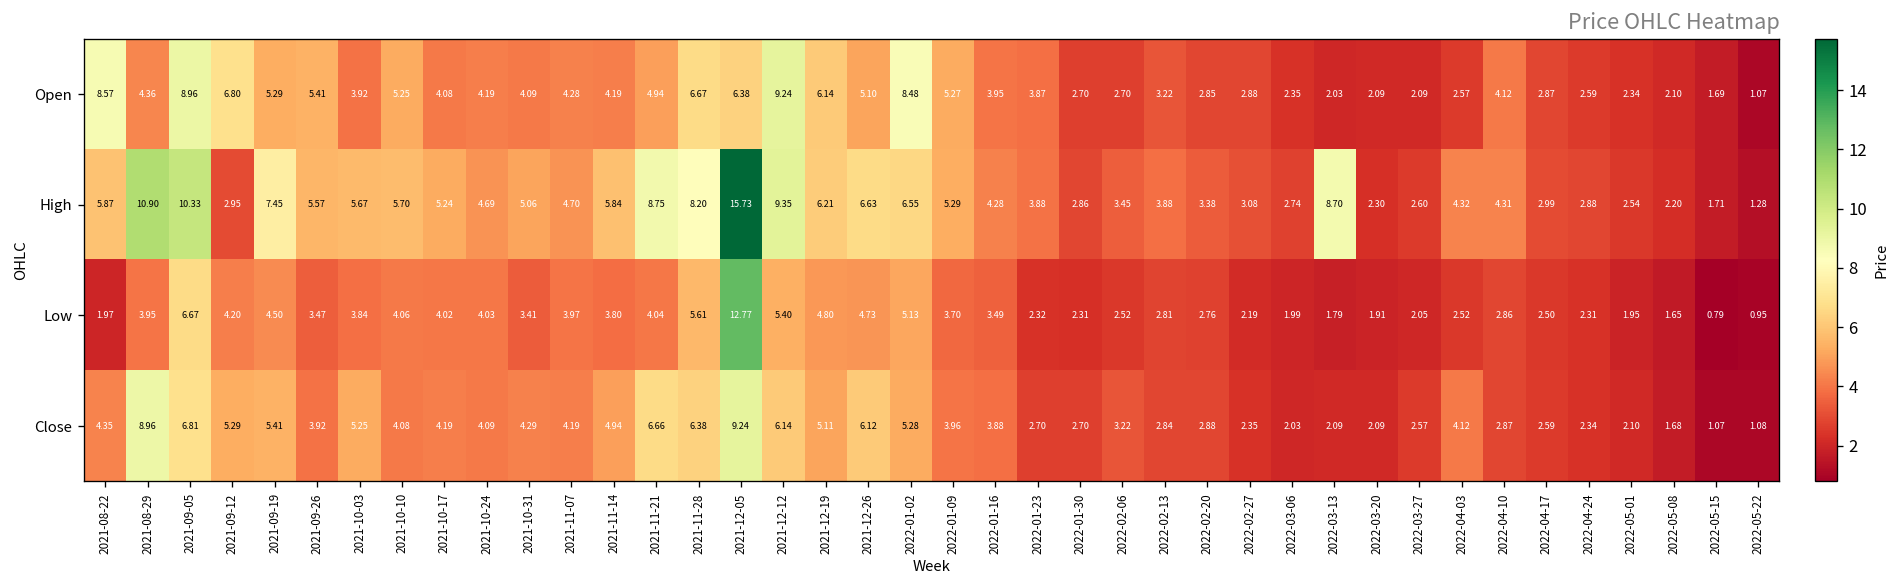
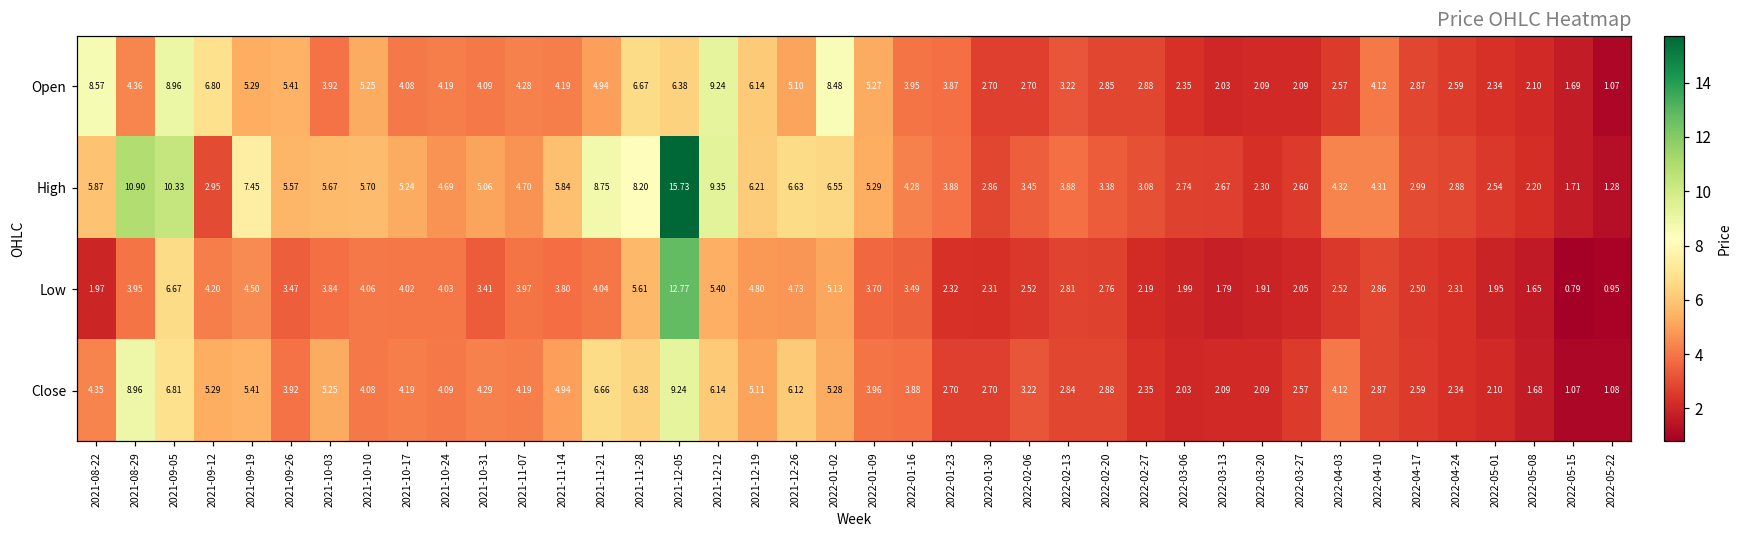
  {
    "Open": {
      "2021-08-22": 8.57,
      "2021-08-29": 4.36,
      "2021-09-05": 8.96,
      "2021-09-12": 6.80,
      "2021-09-19": 5.29,
      "2021-09-26": 5.41,
      "2021-10-03": 3.92,
      "2021-10-10": 5.25,
      "2021-10-17": 4.08,
      "2021-10-24": 4.19,
      "2021-10-31": 4.09,
      "2021-11-07": 4.28,
      "2021-11-14": 4.19,
      "2021-11-21": 4.94,
      "2021-11-28": 6.67,
      "2021-12-05": 6.38,
      "2021-12-12": 9.24,
      "2021-12-19": 6.14,
      "2021-12-26": 5.10,
      "2022-01-02": 8.48,
      "2022-01-09": 5.27,
      "2022-01-16": 3.95,
      "2022-01-23": 3.87,
      "2022-01-30": 2.70,
      "2022-02-06": 2.70,
      "2022-02-13": 3.22,
      "2022-02-20": 2.85,
      "2022-02-27": 2.88,
      "2022-03-06": 2.35,
      "2022-03-13": 2.03,
      "2022-03-20": 2.09,
      "2022-03-27": 2.09,
      "2022-04-03": 2.57,
      "2022-04-10": 4.12,
      "2022-04-17": 2.87,
      "2022-04-24": 2.59,
      "2022-05-01": 2.34,
      "2022-05-08": 2.10,
      "2022-05-15": 1.69,
      "2022-05-22": 1.07
    },
    "High": {
      "2021-08-22": 5.87,
      "2021-08-29": 10.90,
      "2021-09-05": 10.33,
      "2021-09-12": 2.95,
      "2021-09-19": 7.45,
      "2021-09-26": 5.57,
      "2021-10-03": 5.67,
      "2021-10-10": 5.70,
      "2021-10-17": 5.24,
      "2021-10-24": 4.69,
      "2021-10-31": 5.06,
      "2021-11-07": 4.70,
      "2021-11-14": 5.84,
      "2021-11-21": 8.75,
      "2021-11-28": 8.20,
      "2021-12-05": 15.73,
      "2021-12-12": 9.35,
      "2021-12-19": 6.21,
      "2021-12-26": 6.63,
      "2022-01-02": 6.55,
      "2022-01-09": 5.29,
      "2022-01-16": 4.28,
      "2022-01-23": 3.88,
      "2022-01-30": 2.86,
      "2022-02-06": 3.45,
      "2022-02-13": 3.88,
      "2022-02-20": 3.38,
      "2022-02-27": 3.08,
      "2022-03-06": 2.74,
-     "2022-03-13": 8.70,
+     "2022-03-13": 2.67,
      "2022-03-20": 2.30,
      "2022-03-27": 2.60,
      "2022-04-03": 4.32,
      "2022-04-10": 4.31,
      "2022-04-17": 2.99,
      "2022-04-24": 2.88,
      "2022-05-01": 2.54,
      "2022-05-08": 2.20,
      "2022-05-15": 1.71,
      "2022-05-22": 1.28
    },
    "Low": {
      "2021-08-22": 1.97,
      "2021-08-29": 3.95,
      "2021-09-05": 6.67,
      "2021-09-12": 4.20,
      "2021-09-19": 4.50,
      "2021-09-26": 3.47,
      "2021-10-03": 3.84,
      "2021-10-10": 4.06,
      "2021-10-17": 4.02,
      "2021-10-24": 4.03,
      "2021-10-31": 3.41,
      "2021-11-07": 3.97,
      "2021-11-14": 3.80,
      "2021-11-21": 4.04,
      "2021-11-28": 5.61,
      "2021-12-05": 12.77,
      "2021-12-12": 5.40,
      "2021-12-19": 4.80,
      "2021-12-26": 4.73,
      "2022-01-02": 5.13,
      "2022-01-09": 3.70,
      "2022-01-16": 3.49,
      "2022-01-23": 2.32,
      "2022-01-30": 2.31,
      "2022-02-06": 2.52,
      "2022-02-13": 2.81,
      "2022-02-20": 2.76,
      "2022-02-27": 2.19,
      "2022-03-06": 1.99,
      "2022-03-13": 1.79,
      "2022-03-20": 1.91,
      "2022-03-27": 2.05,
      "2022-04-03": 2.52,
      "2022-04-10": 2.86,
      "2022-04-17": 2.50,
      "2022-04-24": 2.31,
      "2022-05-01": 1.95,
      "2022-05-08": 1.65,
      "2022-05-15": 0.79,
      "2022-05-22": 0.95
    },
    "Close": {
      "2021-08-22": 4.35,
      "2021-08-29": 8.96,
      "2021-09-05": 6.81,
      "2021-09-12": 5.29,
      "2021-09-19": 5.41,
      "2021-09-26": 3.92,
      "2021-10-03": 5.25,
      "2021-10-10": 4.08,
      "2021-10-17": 4.19,
      "2021-10-24": 4.09,
      "2021-10-31": 4.29,
      "2021-11-07": 4.19,
      "2021-11-14": 4.94,
      "2021-11-21": 6.66,
      "2021-11-28": 6.38,
      "2021-12-05": 9.24,
      "2021-12-12": 6.14,
      "2021-12-19": 5.11,
      "2021-12-26": 6.12,
      "2022-01-02": 5.28,
      "2022-01-09": 3.96,
      "2022-01-16": 3.88,
      "2022-01-23": 2.70,
      "2022-01-30": 2.70,
      "2022-02-06": 3.22,
      "2022-02-13": 2.84,
      "2022-02-20": 2.88,
      "2022-02-27": 2.35,
      "2022-03-06": 2.03,
      "2022-03-13": 2.09,
      "2022-03-20": 2.09,
      "2022-03-27": 2.57,
      "2022-04-03": 4.12,
      "2022-04-10": 2.87,
      "2022-04-17": 2.59,
      "2022-04-24": 2.34,
      "2022-05-01": 2.10,
      "2022-05-08": 1.68,
      "2022-05-15": 1.07,
      "2022-05-22": 1.08
    }
  }
